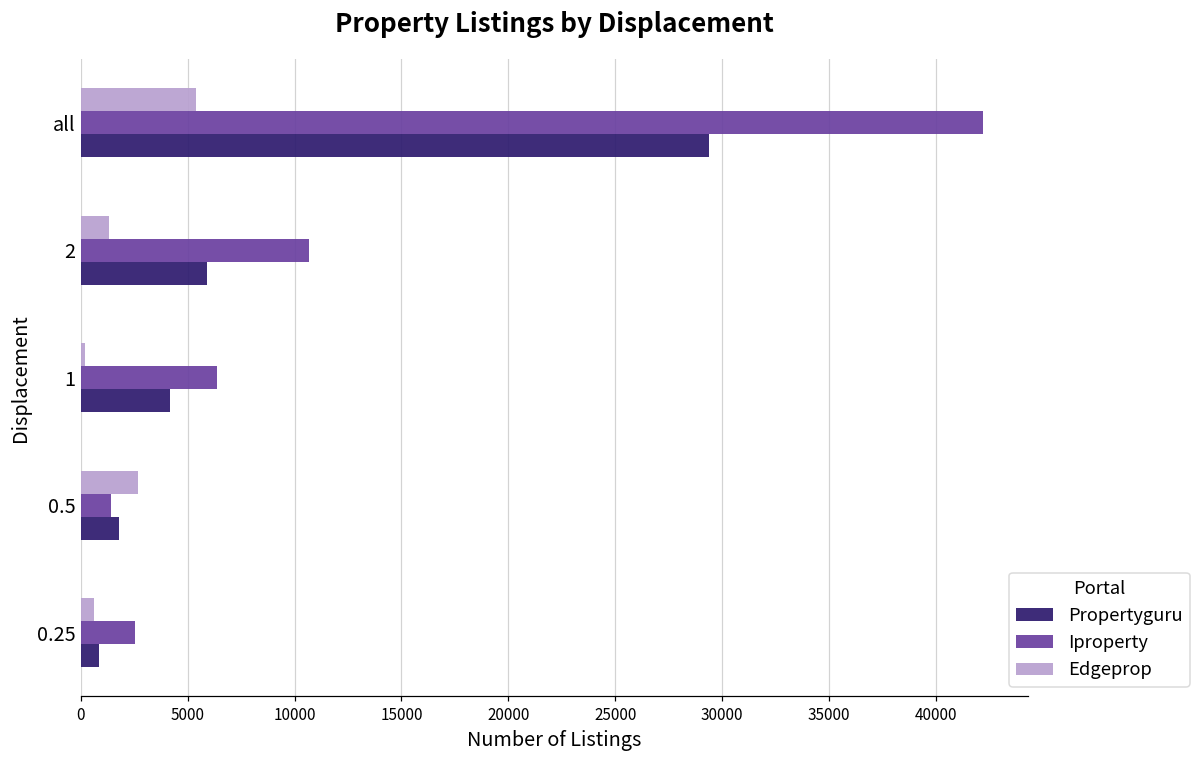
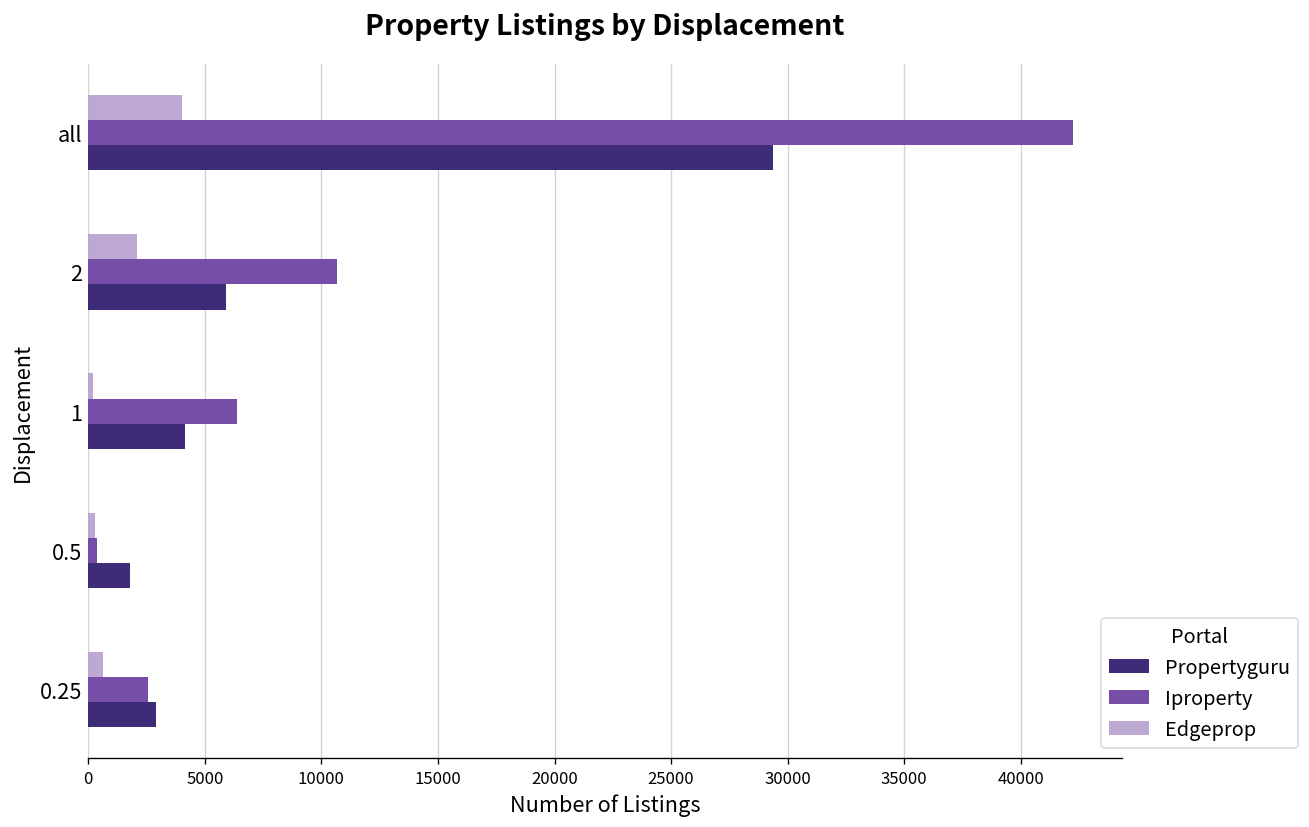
  {
    "Propertyguru": {
      "all": 29400,
      "2": 5900,
      "1": 4100,
      "0.5": 1800,
-     "0.25": 800
+     "0.25": 2900
    },
    "Iproperty": {
      "all": 42200,
      "2": 10700,
      "1": 6400,
-     "0.5": 1400,
+     "0.5": 400,
      "0.25": 2500
    },
    "Edgeprop": {
-     "all": 5400,
-     "2": 1300,
+     "all": 4000,
+     "2": 2100,
      "1": 200,
-     "0.5": 2700,
+     "0.5": 300,
      "0.25": 600
    }
  }
